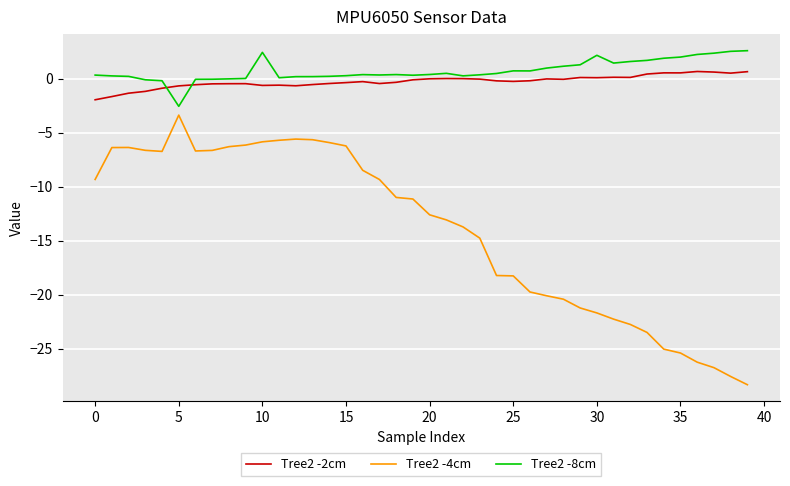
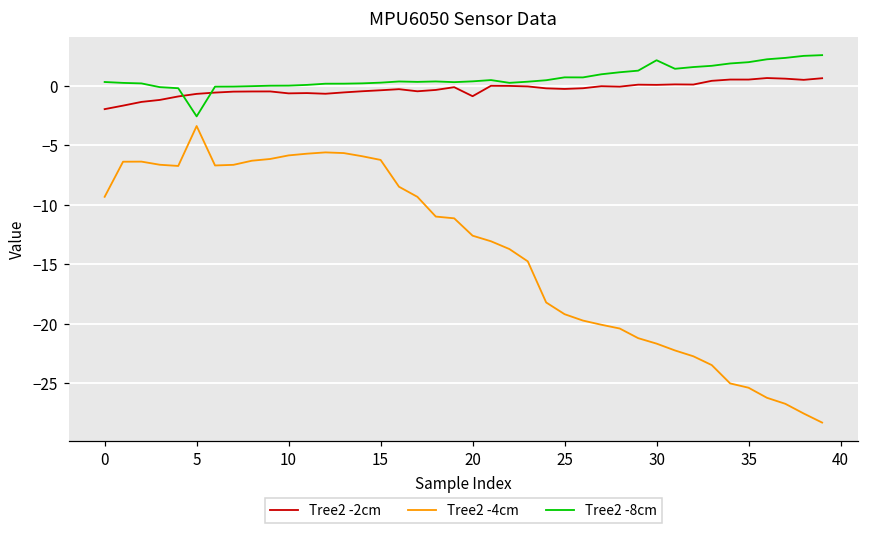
  {
    "Tree2 -2cm": {
      "0": -2.0,
      "5": -0.7,
      "10": -0.6,
      "15": -0.4,
-     "20": 0.0,
+     "20": -0.9,
      "25": -0.3,
      "30": 0.1,
      "35": 0.5
    },
    "Tree2 -4cm": {
      "0": -9.3,
      "5": -3.4,
      "10": -5.9,
      "15": -6.2,
      "20": -12.6,
-     "25": -18.3,
+     "25": -19.2,
      "30": -21.7,
      "35": -25.4
    },
    "Tree2 -8cm": {
      "0": 0.3,
      "5": -2.6,
-     "10": 2.4,
+     "10": 0.0,
      "15": 0.3,
      "20": 0.4,
      "25": 0.7,
      "30": 2.1,
      "35": 2.0
    }
  }
